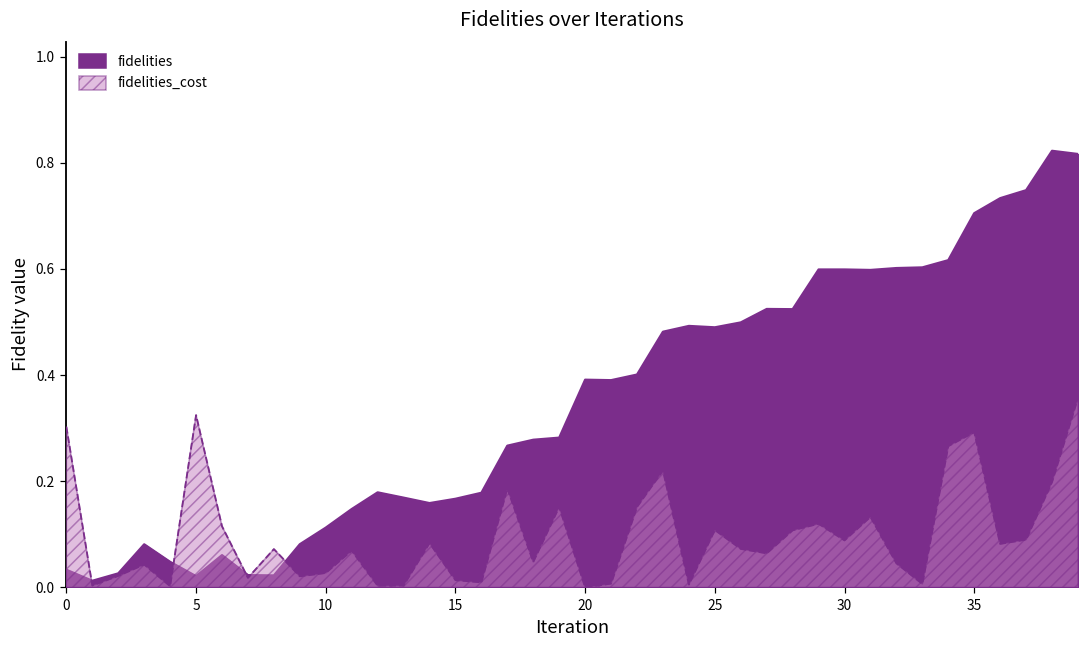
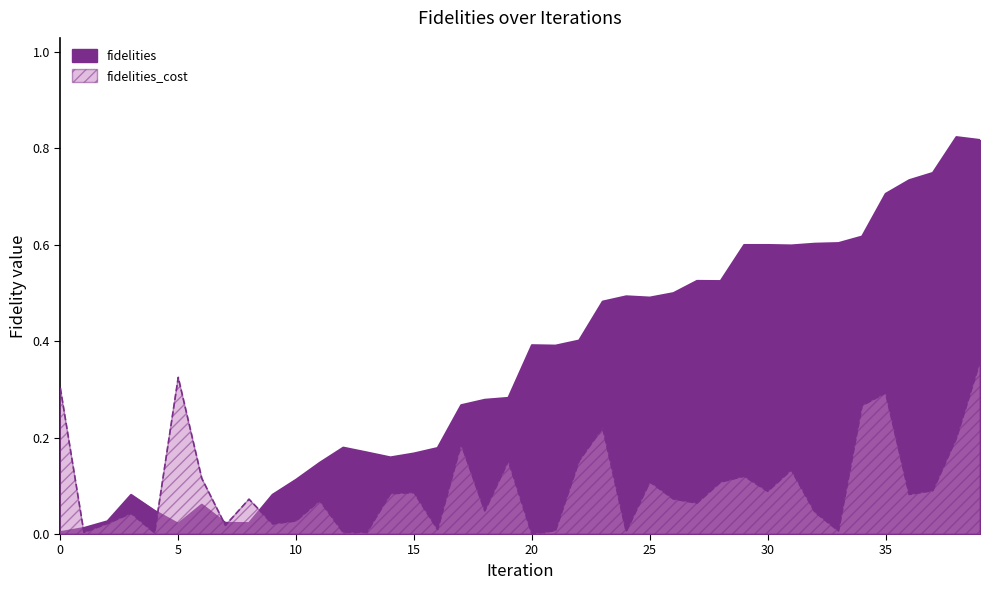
  {
    "fidelities": {
-     "0": 0.03,
+     "0": 0.00,
      "5": 0.02,
      "10": 0.11,
      "15": 0.17,
      "20": 0.39,
      "25": 0.49,
      "30": 0.60,
      "35": 0.70
    },
    "fidelities_cost": {
      "0": 0.30,
      "5": 0.32,
      "10": 0.03,
-     "15": 0.01,
+     "15": 0.09,
      "20": 0.00,
      "25": 0.11,
      "30": 0.09,
      "35": 0.29
    }
  }
